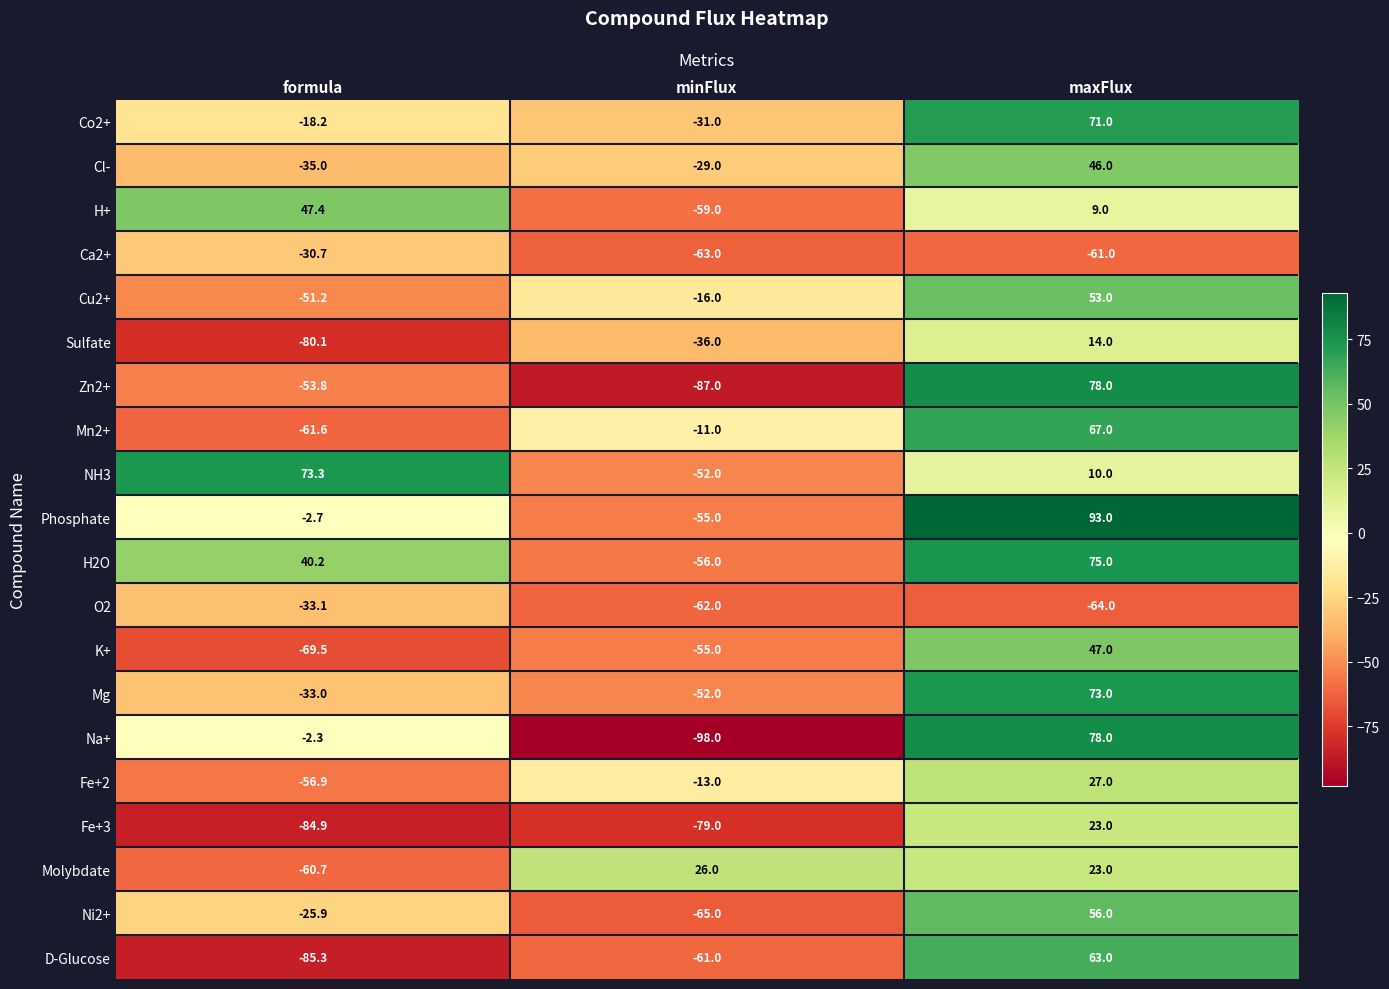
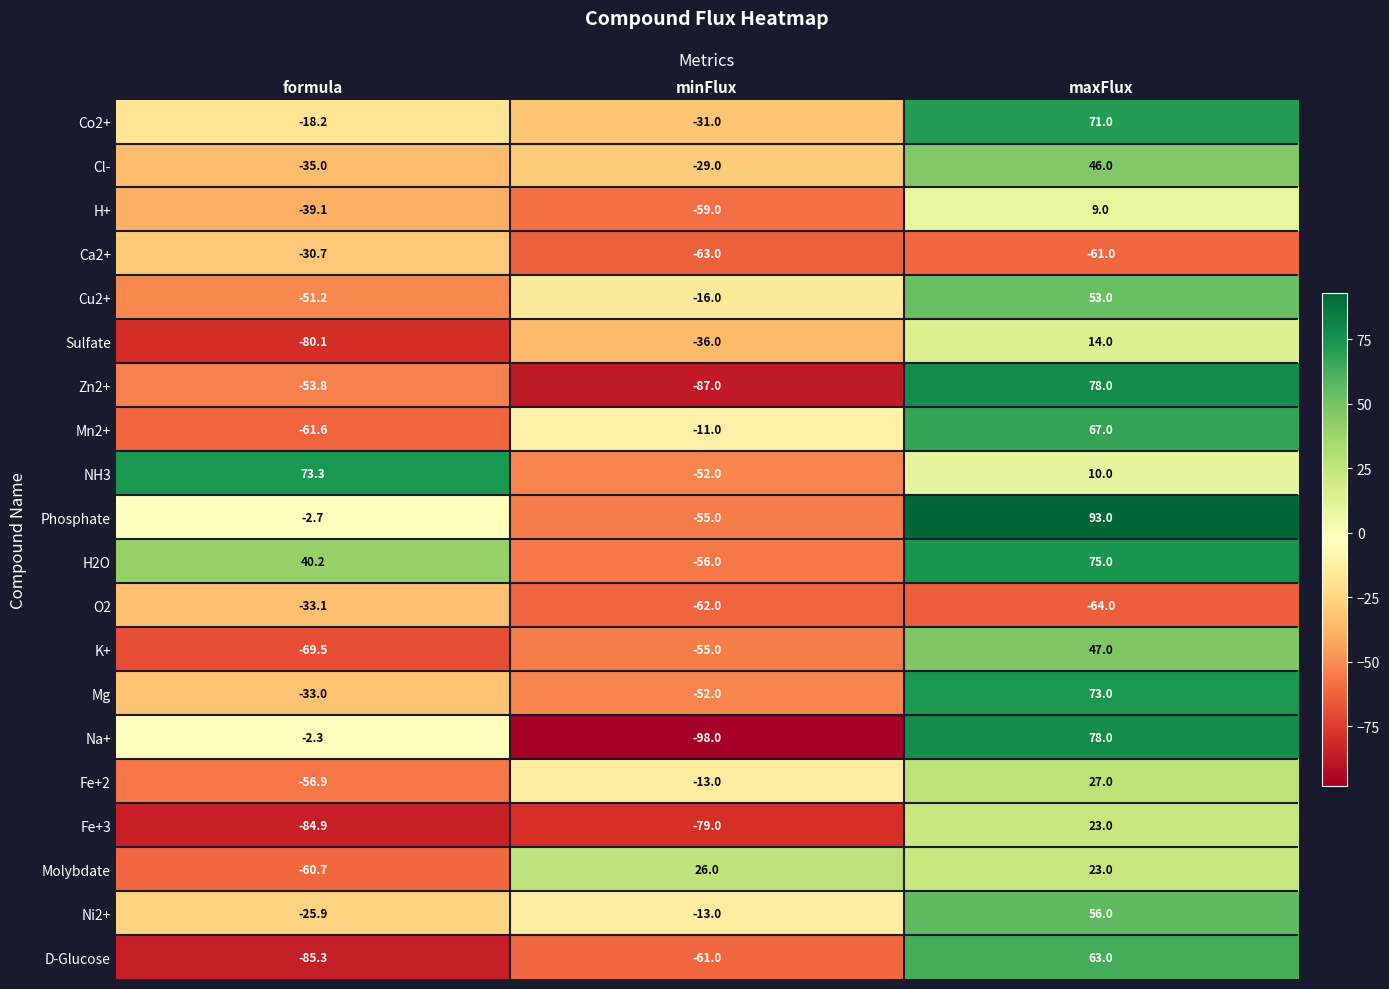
  {
    "Co2+": {
      "formula": -18.2,
      "minFlux": -31.0,
      "maxFlux": 71.0
    },
    "Cl-": {
      "formula": -35.0,
      "minFlux": -29.0,
      "maxFlux": 46.0
    },
    "H+": {
-     "formula": 47.4,
+     "formula": -39.1,
      "minFlux": -59.0,
      "maxFlux": 9.0
    },
    "Ca2+": {
      "formula": -30.7,
      "minFlux": -63.0,
      "maxFlux": -61.0
    },
    "Cu2+": {
      "formula": -51.2,
      "minFlux": -16.0,
      "maxFlux": 53.0
    },
    "Sulfate": {
      "formula": -80.1,
      "minFlux": -36.0,
      "maxFlux": 14.0
    },
    "Zn2+": {
      "formula": -53.8,
      "minFlux": -87.0,
      "maxFlux": 78.0
    },
    "Mn2+": {
      "formula": -61.6,
      "minFlux": -11.0,
      "maxFlux": 67.0
    },
    "NH3": {
      "formula": 73.3,
      "minFlux": -52.0,
      "maxFlux": 10.0
    },
    "Phosphate": {
      "formula": -2.7,
      "minFlux": -55.0,
      "maxFlux": 93.0
    },
    "H2O": {
      "formula": 40.2,
      "minFlux": -56.0,
      "maxFlux": 75.0
    },
    "O2": {
      "formula": -33.1,
      "minFlux": -62.0,
      "maxFlux": -64.0
    },
    "K+": {
      "formula": -69.5,
      "minFlux": -55.0,
      "maxFlux": 47.0
    },
    "Mg": {
      "formula": -33.0,
      "minFlux": -52.0,
      "maxFlux": 73.0
    },
    "Na+": {
      "formula": -2.3,
      "minFlux": -98.0,
      "maxFlux": 78.0
    },
    "Fe+2": {
      "formula": -56.9,
      "minFlux": -13.0,
      "maxFlux": 27.0
    },
    "Fe+3": {
      "formula": -84.9,
      "minFlux": -79.0,
      "maxFlux": 23.0
    },
    "Molybdate": {
      "formula": -60.7,
      "minFlux": 26.0,
      "maxFlux": 23.0
    },
    "Ni2+": {
      "formula": -25.9,
-     "minFlux": -65.0,
+     "minFlux": -13.0,
      "maxFlux": 56.0
    },
    "D-Glucose": {
      "formula": -85.3,
      "minFlux": -61.0,
      "maxFlux": 63.0
    }
  }
